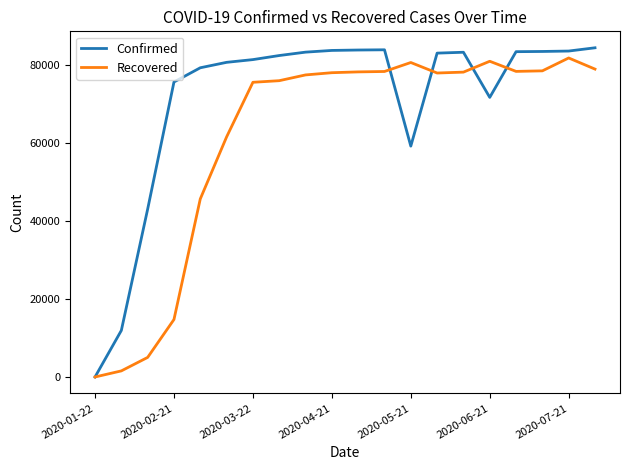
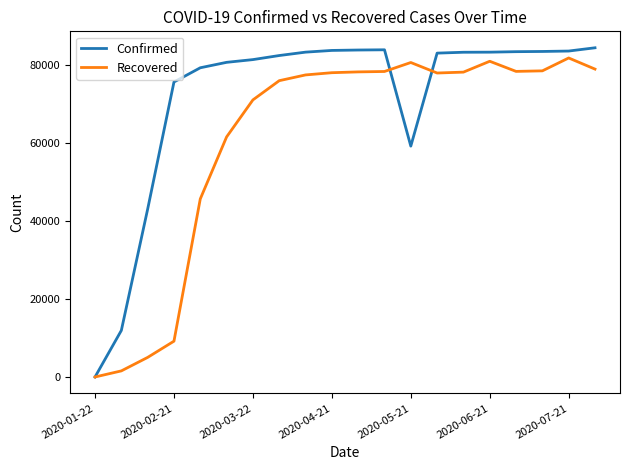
  {
    "Confirmed": {
      "2020-02-21": 76000,
      "2020-03-22": 81000,
      "2020-04-21": 84000,
      "2020-05-21": 59000,
-     "2020-06-21": 72000,
+     "2020-06-21": 83000,
      "2020-07-21": 84000
    },
    "Recovered": {
-     "2020-02-21": 15000,
-     "2020-03-22": 76000,
+     "2020-02-21": 9000,
+     "2020-03-22": 71000,
      "2020-04-21": 78000,
      "2020-05-21": 81000,
      "2020-06-21": 81000,
      "2020-07-21": 82000
    }
  }
